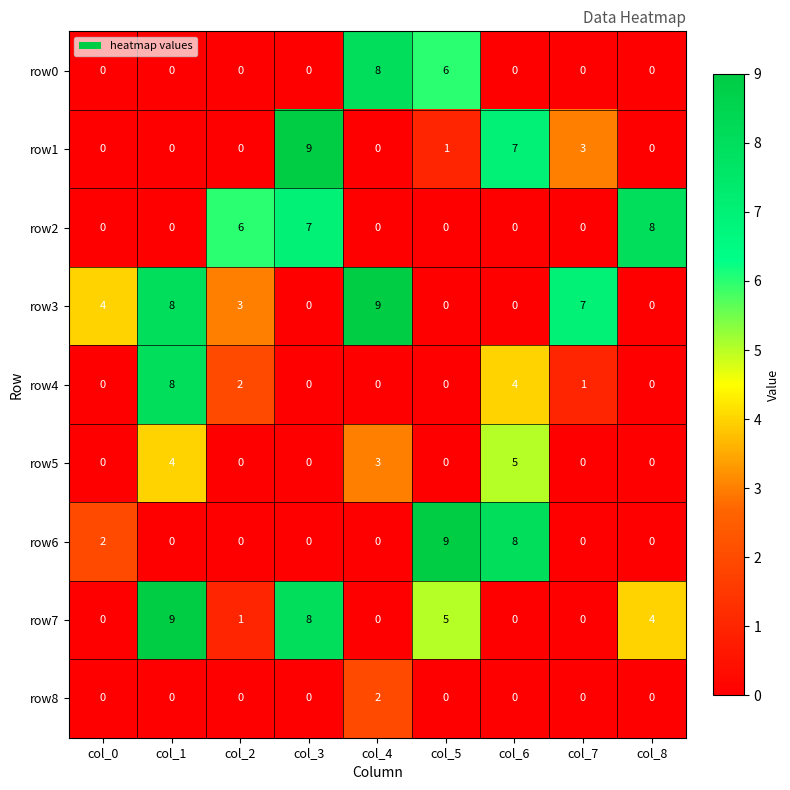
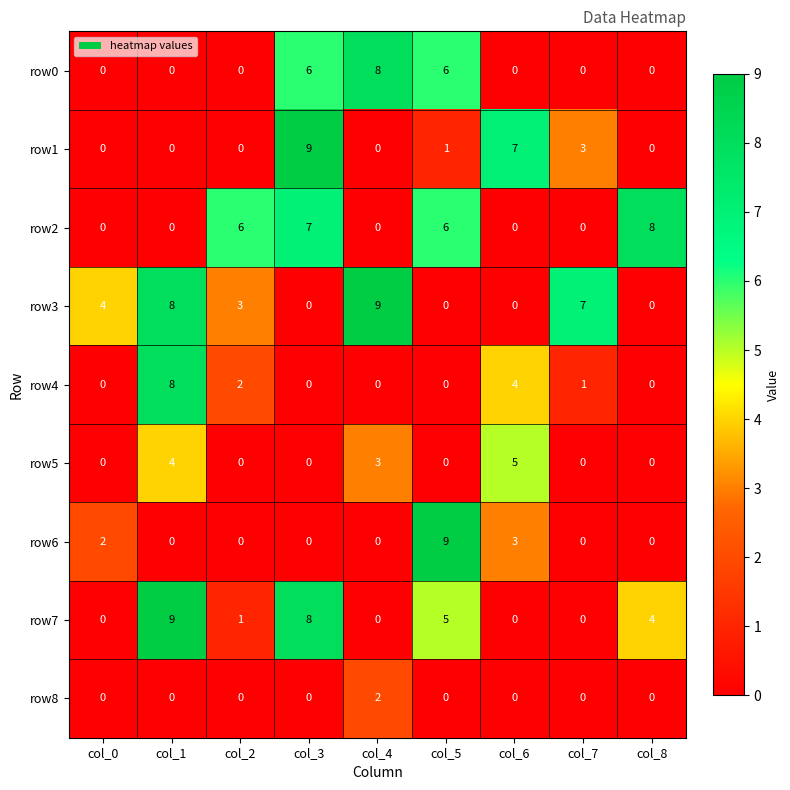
  {
    "row0": {
      "col_0": 0,
      "col_1": 0,
      "col_2": 0,
-     "col_3": 0,
+     "col_3": 6,
      "col_4": 8,
      "col_5": 6,
      "col_6": 0,
      "col_7": 0,
      "col_8": 0
    },
    "row1": {
      "col_0": 0,
      "col_1": 0,
      "col_2": 0,
      "col_3": 9,
      "col_4": 0,
      "col_5": 1,
      "col_6": 7,
      "col_7": 3,
      "col_8": 0
    },
    "row2": {
      "col_0": 0,
      "col_1": 0,
      "col_2": 6,
      "col_3": 7,
      "col_4": 0,
-     "col_5": 0,
+     "col_5": 6,
      "col_6": 0,
      "col_7": 0,
      "col_8": 8
    },
    "row3": {
      "col_0": 4,
      "col_1": 8,
      "col_2": 3,
      "col_3": 0,
      "col_4": 9,
      "col_5": 0,
      "col_6": 0,
      "col_7": 7,
      "col_8": 0
    },
    "row4": {
      "col_0": 0,
      "col_1": 8,
      "col_2": 2,
      "col_3": 0,
      "col_4": 0,
      "col_5": 0,
      "col_6": 4,
      "col_7": 1,
      "col_8": 0
    },
    "row5": {
      "col_0": 0,
      "col_1": 4,
      "col_2": 0,
      "col_3": 0,
      "col_4": 3,
      "col_5": 0,
      "col_6": 5,
      "col_7": 0,
      "col_8": 0
    },
    "row6": {
      "col_0": 2,
      "col_1": 0,
      "col_2": 0,
      "col_3": 0,
      "col_4": 0,
      "col_5": 9,
-     "col_6": 8,
+     "col_6": 3,
      "col_7": 0,
      "col_8": 0
    },
    "row7": {
      "col_0": 0,
      "col_1": 9,
      "col_2": 1,
      "col_3": 8,
      "col_4": 0,
      "col_5": 5,
      "col_6": 0,
      "col_7": 0,
      "col_8": 4
    },
    "row8": {
      "col_0": 0,
      "col_1": 0,
      "col_2": 0,
      "col_3": 0,
      "col_4": 2,
      "col_5": 0,
      "col_6": 0,
      "col_7": 0,
      "col_8": 0
    }
  }
